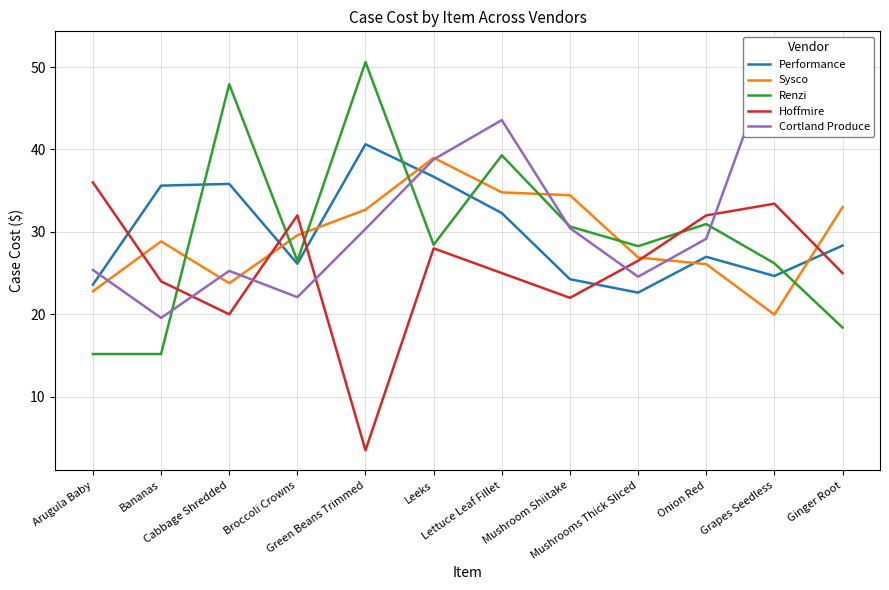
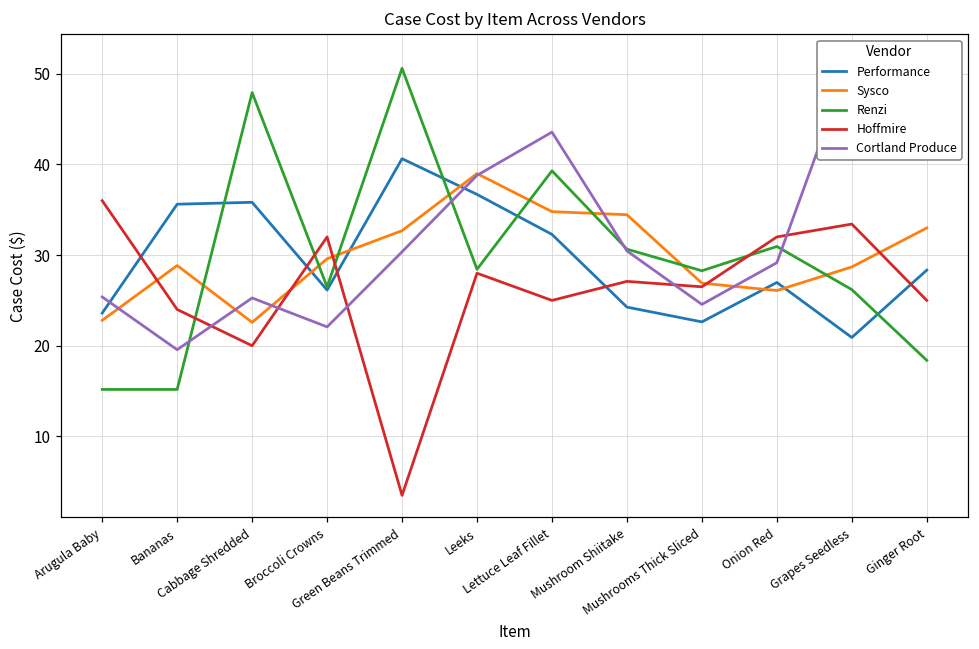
  {
    "Performance": {
      "Arugula Baby": 24,
      "Bananas": 36,
      "Cabbage Shredded": 36,
      "Broccoli Crowns": 26,
      "Green Beans Trimmed": 41,
      "Leeks": 37,
      "Lettuce Leaf Fillet": 32,
      "Mushroom Shiitake": 24,
      "Mushrooms Thick Sliced": 23,
      "Onion Red": 27,
-     "Grapes Seedless": 25,
+     "Grapes Seedless": 21,
      "Ginger Root": 28
    },
    "Sysco": {
      "Arugula Baby": 23,
      "Bananas": 29,
-     "Cabbage Shredded": 24,
+     "Cabbage Shredded": 23,
      "Broccoli Crowns": 30,
      "Green Beans Trimmed": 33,
      "Lettuce Leaf Fillet": 35,
      "Mushroom Shiitake": 34,
      "Mushrooms Thick Sliced": 27,
      "Onion Red": 26,
-     "Grapes Seedless": 20,
+     "Grapes Seedless": 29,
      "Ginger Root": 33
    },
    "Renzi": {
      "Arugula Baby": 15,
      "Bananas": 15,
      "Cabbage Shredded": 48,
      "Broccoli Crowns": 26,
      "Green Beans Trimmed": 51,
      "Leeks": 28,
      "Lettuce Leaf Fillet": 39,
      "Mushrooms Thick Sliced": 28,
      "Onion Red": 31,
      "Grapes Seedless": 26,
      "Ginger Root": 18
    },
    "Hoffmire": {
      "Arugula Baby": 36,
      "Bananas": 24,
      "Cabbage Shredded": 20,
      "Broccoli Crowns": 32,
      "Green Beans Trimmed": 4,
      "Leeks": 28,
      "Lettuce Leaf Fillet": 25,
-     "Mushroom Shiitake": 22,
+     "Mushroom Shiitake": 27,
      "Mushrooms Thick Sliced": 27,
      "Onion Red": 32,
      "Grapes Seedless": 33,
      "Ginger Root": 25
    },
    "Cortland Produce": {
      "Arugula Baby": 25,
      "Bananas": 20,
      "Cabbage Shredded": 25,
      "Broccoli Crowns": 22,
      "Green Beans Trimmed": 30,
      "Lettuce Leaf Fillet": 44,
      "Mushrooms Thick Sliced": 25,
      "Onion Red": 29
    }
  }
